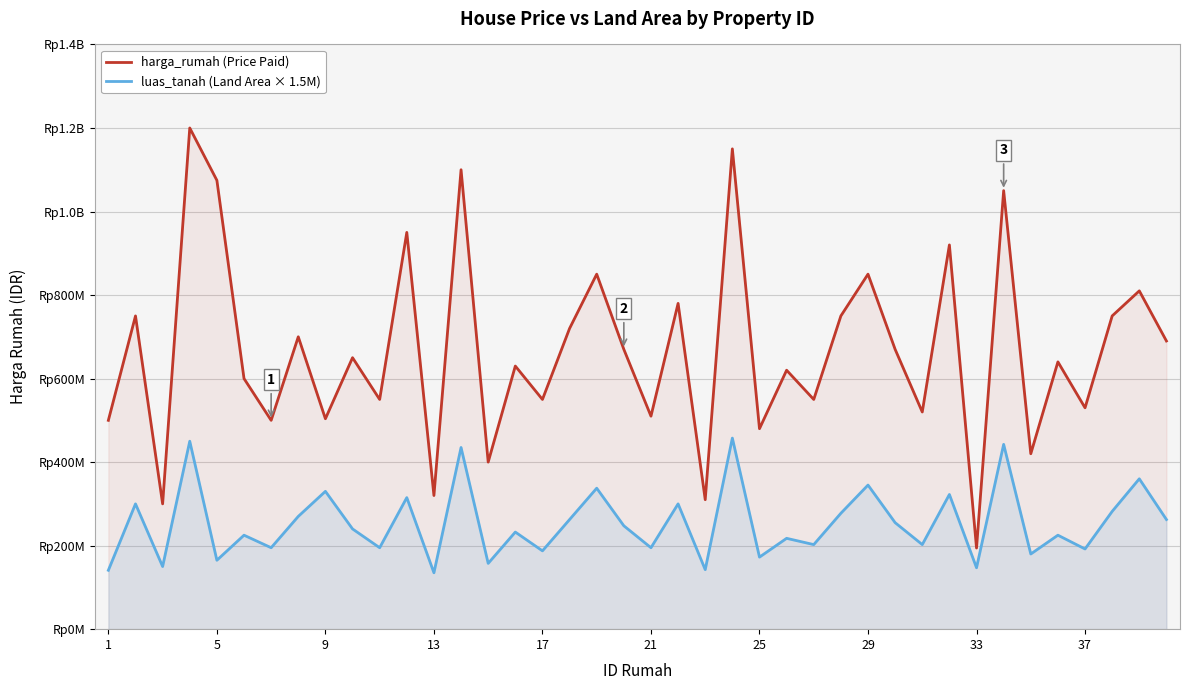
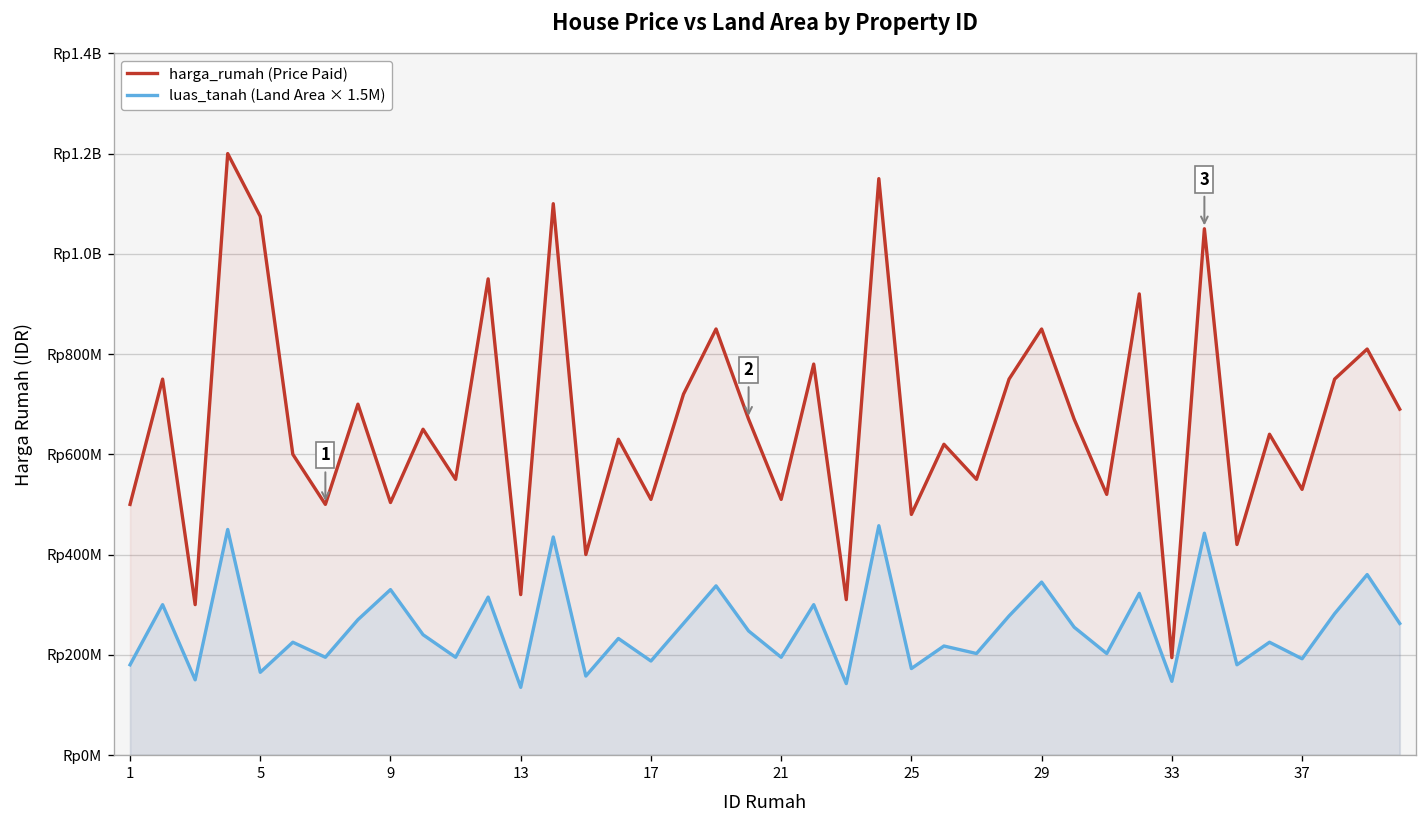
  {
    "harga_rumah (Price Paid)": {
      "1": "Rp500000000",
      "5": "Rp1070000000",
      "9": "Rp500000000",
      "13": "Rp320000000",
-     "17": "Rp550000000",
+     "17": "Rp510000000",
      "21": "Rp510000000",
      "25": "Rp480000000",
      "29": "Rp850000000",
      "33": "Rp190000000",
      "37": "Rp530000000"
    },
    "luas_tanah (Land Area × 1.5M)": {
-     "1": "Rp140000000",
+     "1": "Rp180000000",
      "5": "Rp170000000",
      "9": "Rp330000000",
      "13": "Rp140000000",
      "17": "Rp190000000",
      "21": "Rp200000000",
      "25": "Rp170000000",
      "29": "Rp350000000",
      "33": "Rp150000000",
      "37": "Rp190000000"
    }
  }
